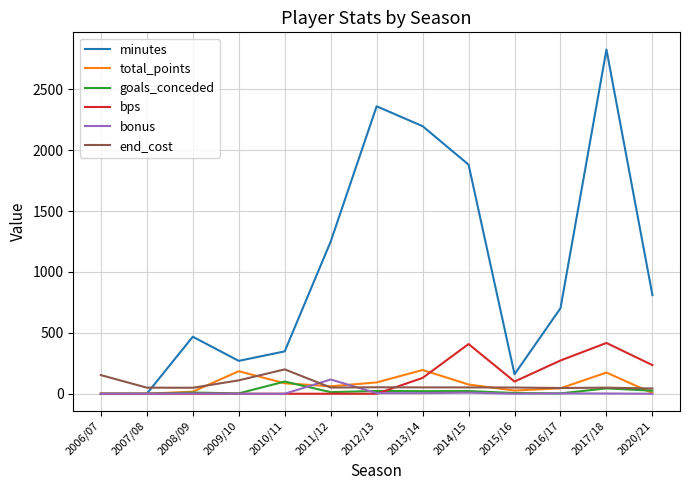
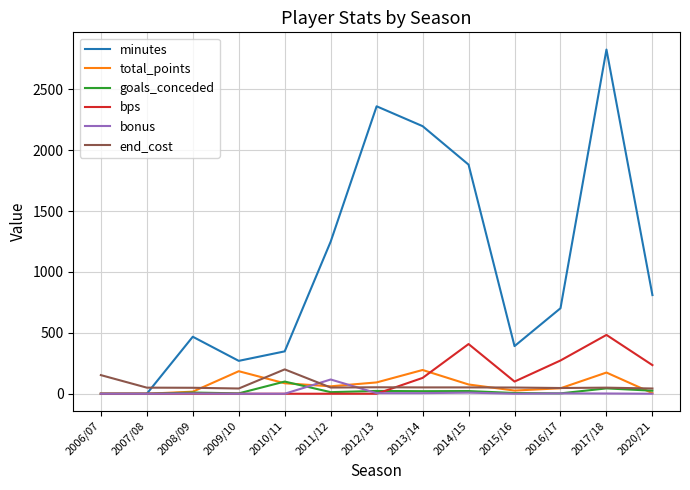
  {
    "minutes": {
      "2008/09": 470,
      "2009/10": 270,
      "2010/11": 350,
      "2011/12": 1250,
      "2012/13": 2360,
      "2013/14": 2200,
      "2014/15": 1880,
-     "2015/16": 160,
+     "2015/16": 390,
      "2016/17": 700,
      "2017/18": 2830,
      "2020/21": 810
    },
    "total_points": {
      "2009/10": 190,
      "2012/13": 90,
      "2013/14": 200,
      "2014/15": 80,
      "2017/18": 170
    },
    "bps": {
      "2013/14": 130,
      "2014/15": 410,
      "2015/16": 100,
      "2016/17": 270,
-     "2017/18": 420,
+     "2017/18": 480,
      "2020/21": 240
    },
    "bonus": {
      "2011/12": 120,
      "2017/18": 0
    },
    "end_cost": {
      "2006/07": 150,
      "2007/08": 50,
      "2008/09": 50,
-     "2009/10": 110,
+     "2009/10": 40,
      "2010/11": 200,
      "2012/13": 50,
      "2013/14": 50,
      "2014/15": 50,
      "2015/16": 50
    }
  }
